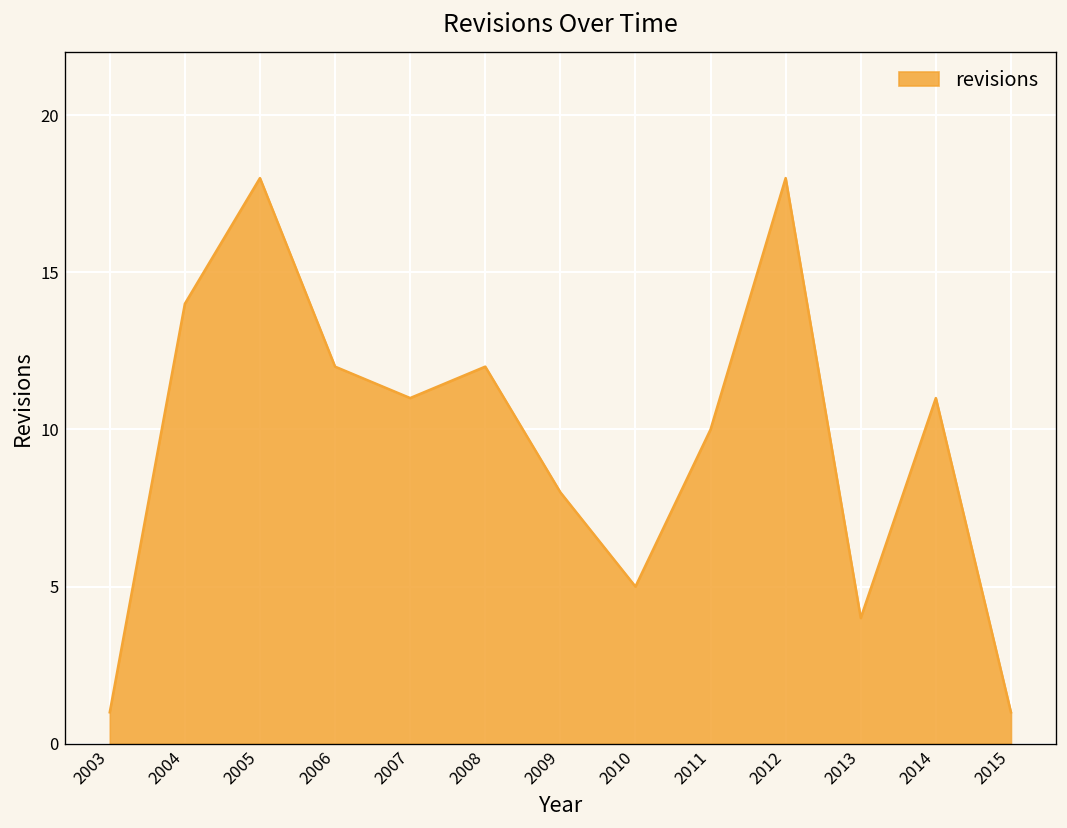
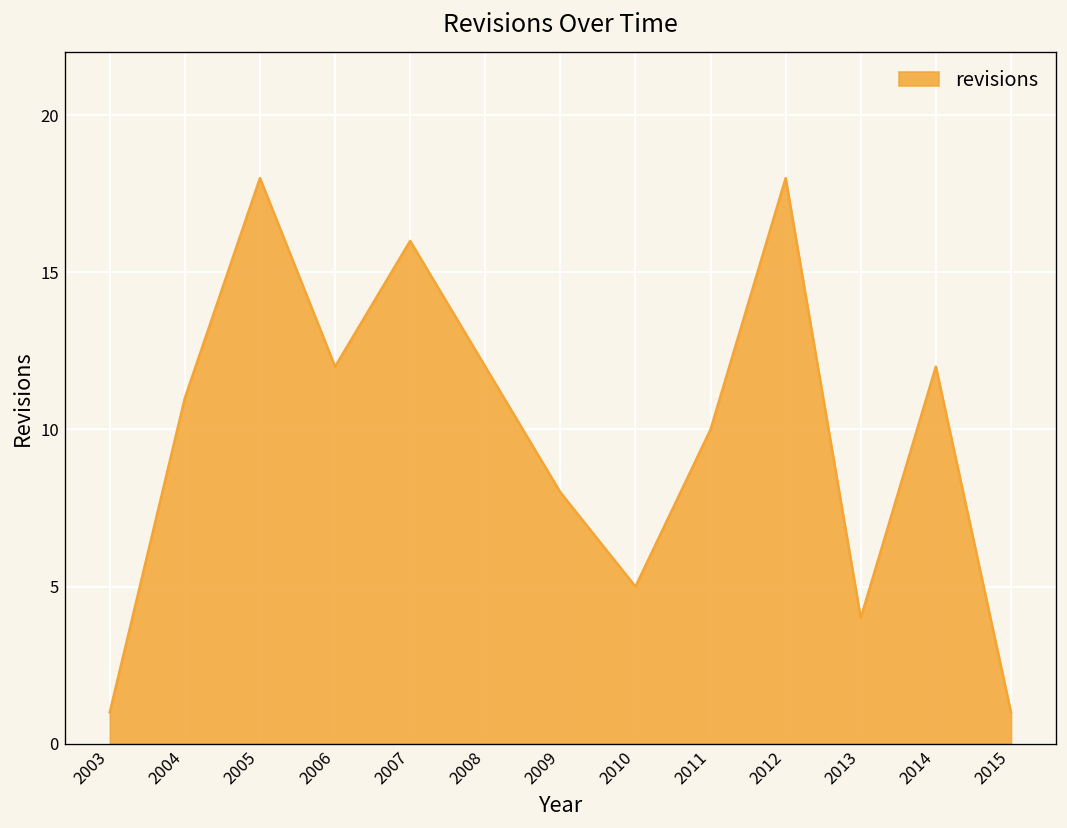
  {
    "2003": 1,
-   "2004": 14,
+   "2004": 11,
    "2005": 18,
    "2006": 12,
-   "2007": 11,
+   "2007": 16,
    "2008": 12,
    "2009": 8,
    "2010": 5,
    "2011": 10,
    "2012": 18,
    "2013": 4,
-   "2014": 11,
+   "2014": 12,
    "2015": 1
  }
